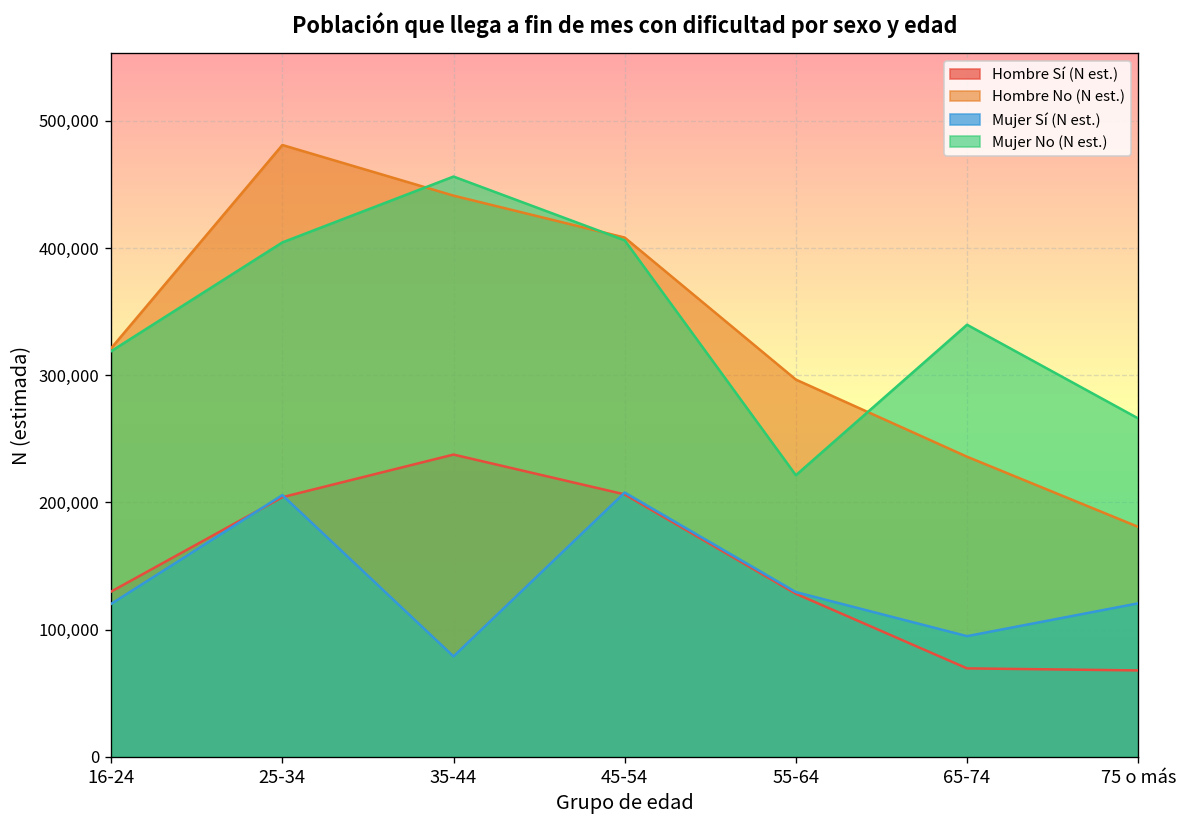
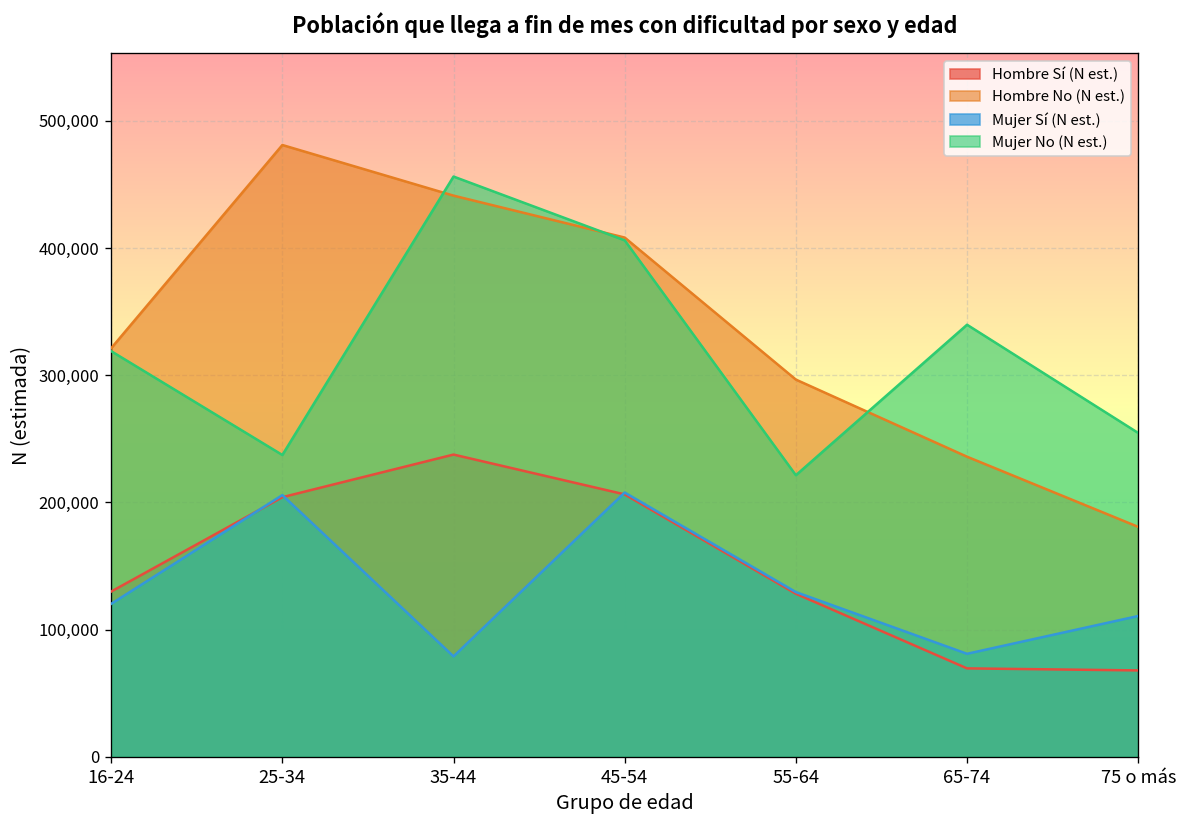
  {
    "Mujer Sí (N est.)": {
      "16-24": "120,000",
      "35-44": "79,000",
-     "65-74": "95,000",
-     "75 o más": "121,000"
+     "65-74": "81,000",
+     "75 o más": "111,000"
    },
    "Mujer No (N est.)": {
-     "25-34": "404,000",
+     "25-34": "237,000",
      "35-44": "456,000",
      "55-64": "221,000",
      "65-74": "340,000",
-     "75 o más": "266,000"
+     "75 o más": "255,000"
    }
  }
